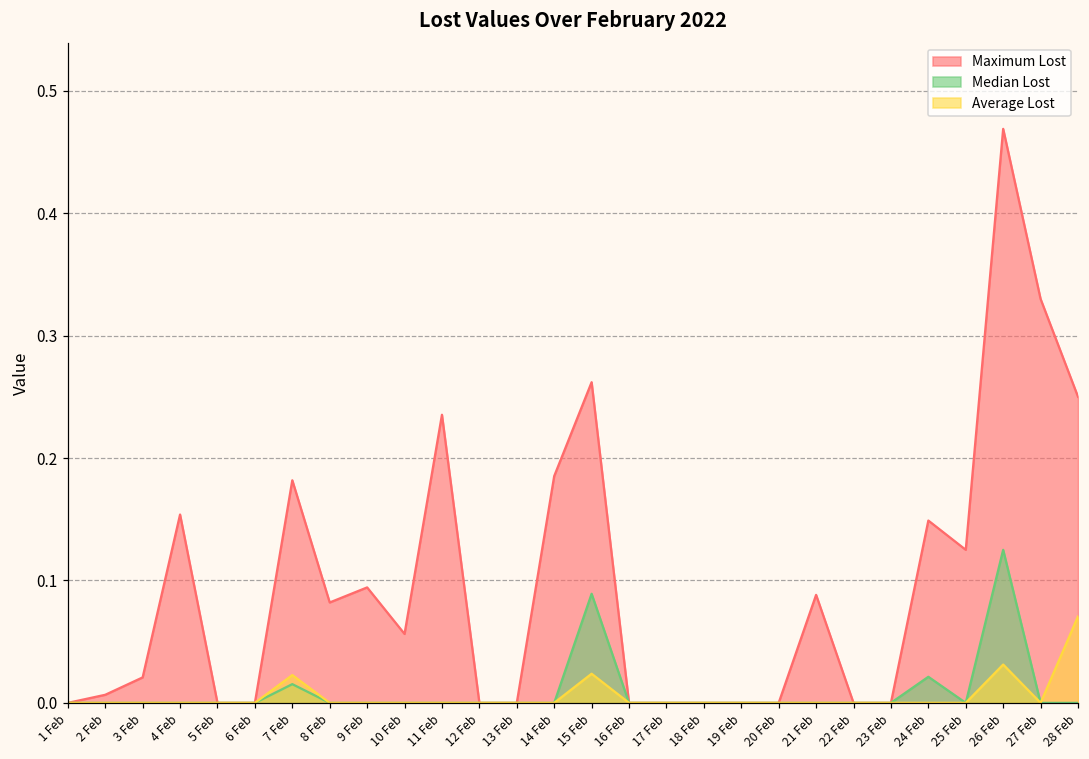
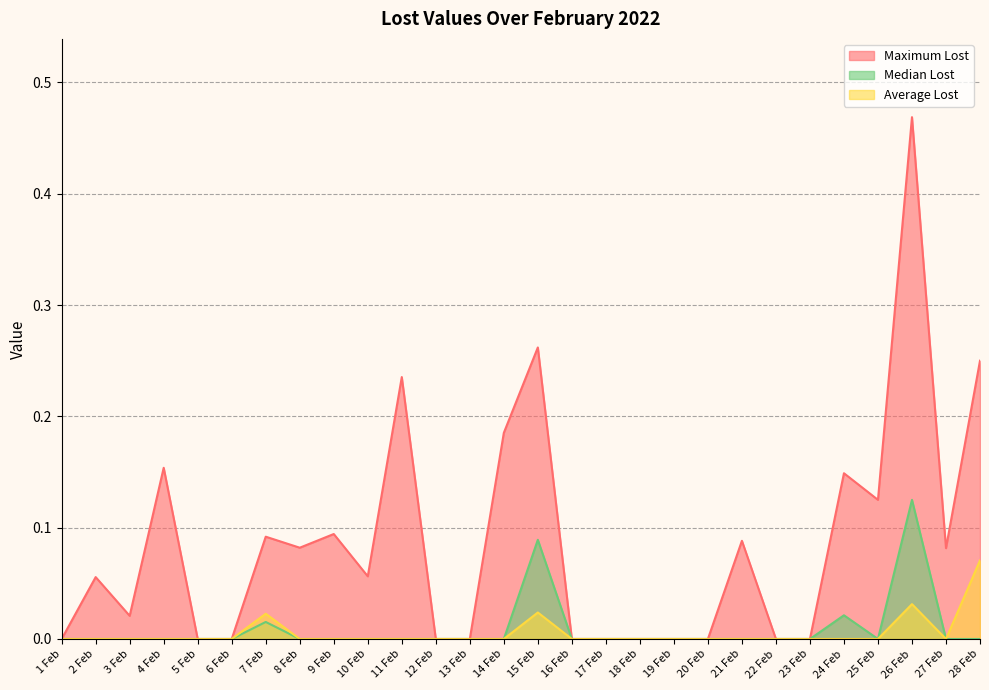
  {
    "Maximum Lost": {
-     "2 Feb": 0.007,
+     "2 Feb": 0.056,
      "3 Feb": 0.021,
      "4 Feb": 0.154,
-     "7 Feb": 0.182,
+     "7 Feb": 0.092,
      "8 Feb": 0.082,
      "9 Feb": 0.094,
      "10 Feb": 0.056,
      "11 Feb": 0.235,
      "14 Feb": 0.185,
      "15 Feb": 0.262,
      "21 Feb": 0.088,
      "24 Feb": 0.149,
      "25 Feb": 0.125,
      "26 Feb": 0.469,
-     "27 Feb": 0.330,
+     "27 Feb": 0.082,
      "28 Feb": 0.250
    },
    "Median Lost": {
      "7 Feb": 0.015,
      "15 Feb": 0.089,
      "24 Feb": 0.021,
      "26 Feb": 0.125,
      "28 Feb": 0.000
    },
    "Average Lost": {
      "7 Feb": 0.023,
      "15 Feb": 0.024,
      "24 Feb": 0.000,
      "26 Feb": 0.031,
      "28 Feb": 0.071
    }
  }
